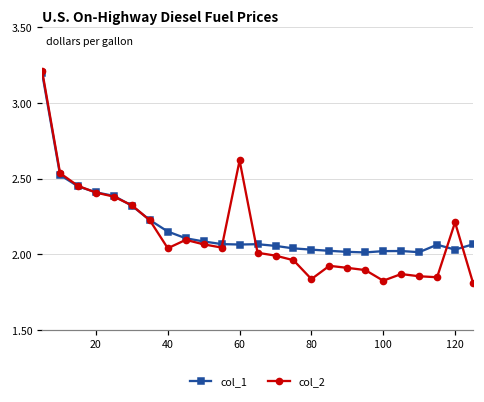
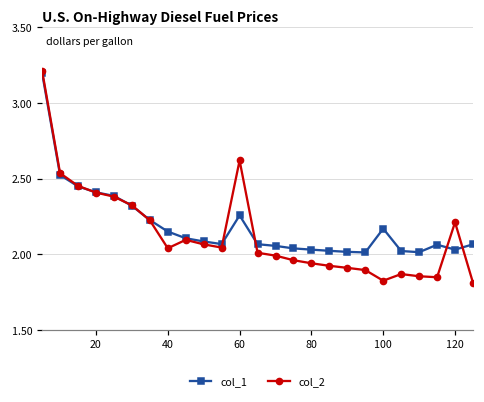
  {
    "col_1": {
      "40": 2.15,
-     "60": 2.06,
+     "60": 2.26,
      "80": 2.03,
-     "100": 2.02,
+     "100": 2.17,
      "120": 2.03
    },
    "col_2": {
      "40": 2.04,
      "60": 2.62,
-     "80": 1.84,
+     "80": 1.94,
      "100": 1.82,
      "120": 2.21
    }
  }
